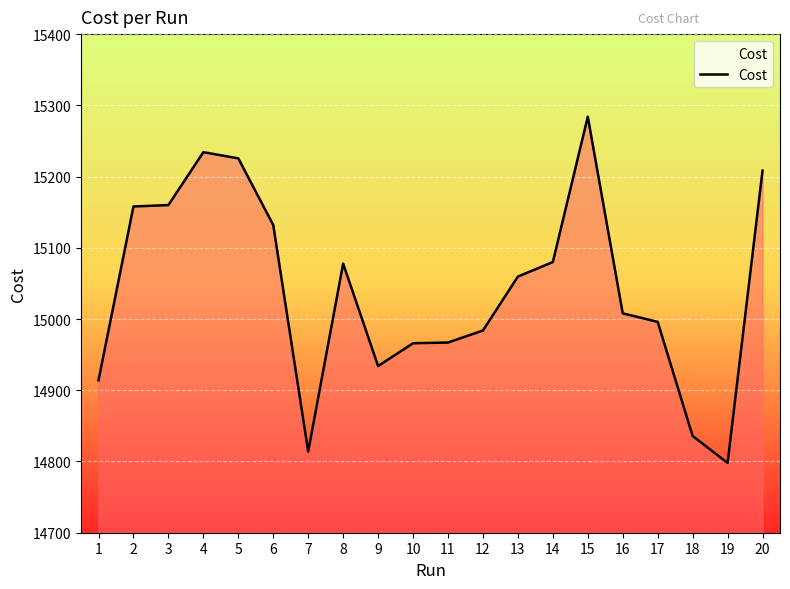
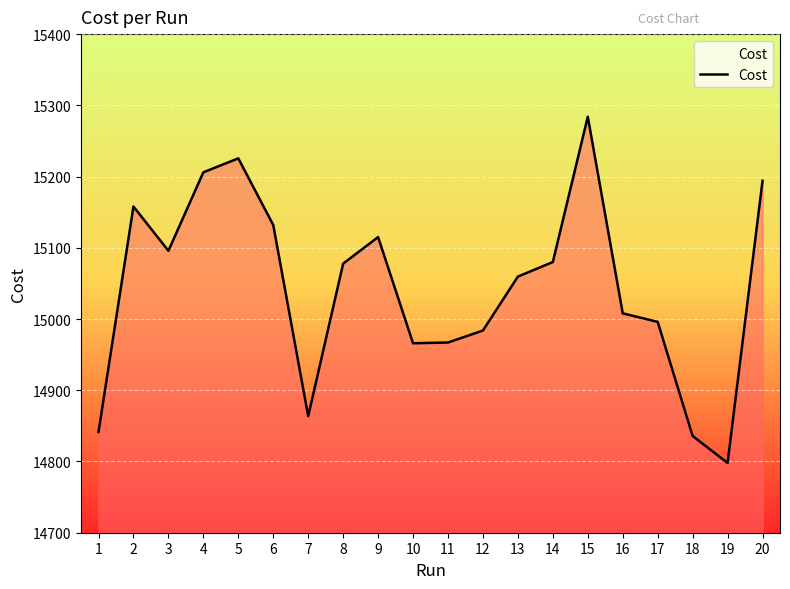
  {
-   "1": 14910,
+   "1": 14840,
    "2": 15160,
-   "3": 15160,
-   "4": 15230,
+   "3": 15100,
+   "4": 15210,
    "5": 15230,
    "6": 15130,
-   "7": 14810,
+   "7": 14860,
    "8": 15080,
-   "9": 14930,
+   "9": 15120,
    "10": 14970,
    "11": 14970,
    "12": 14980,
    "13": 15060,
    "14": 15080,
    "15": 15280,
    "16": 15010,
    "17": 15000,
    "18": 14840,
    "19": 14800,
-   "20": 15210
+   "20": 15190
  }
